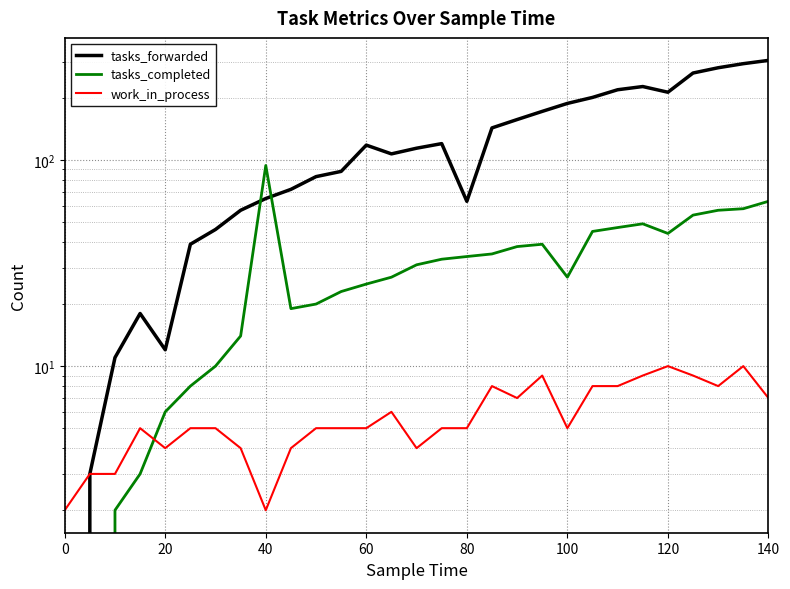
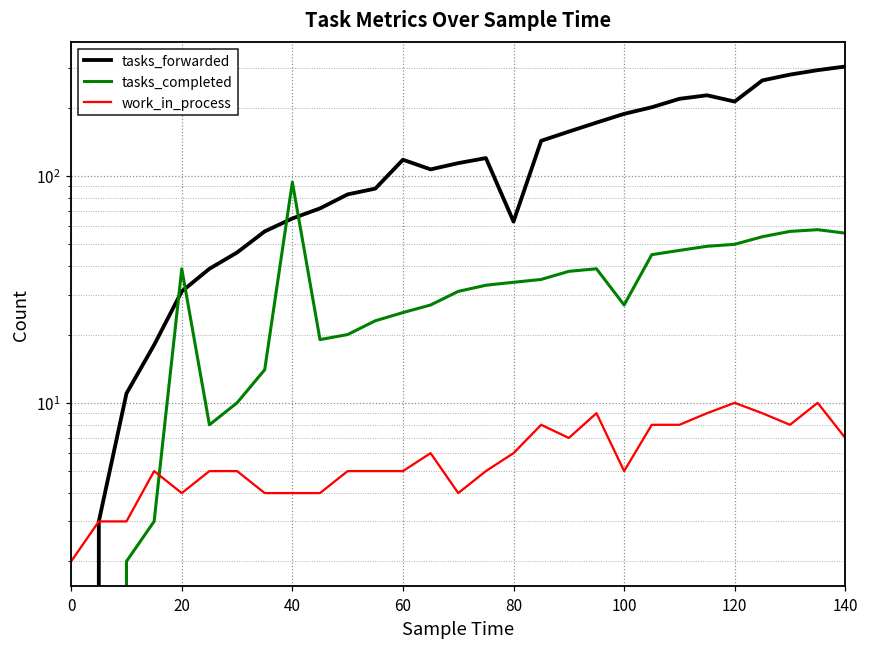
  {
    "tasks_forwarded": {
-     "20": 12,
+     "20": 31,
      "40": 65,
      "60": 120,
      "80": 63,
      "100": 190,
      "120": 210,
      "140": 300
    },
    "tasks_completed": {
-     "20": 6,
+     "20": 39,
      "40": 90,
      "60": 25,
      "80": 34,
      "100": 27,
-     "120": 44,
-     "140": 63
+     "120": 50,
+     "140": 56
    },
    "work_in_process": {
      "0": 2,
      "20": 4,
-     "40": 2,
+     "40": 4,
      "60": 5,
-     "80": 5,
+     "80": 6,
      "100": 5,
      "120": 10,
      "140": 7
    }
  }
